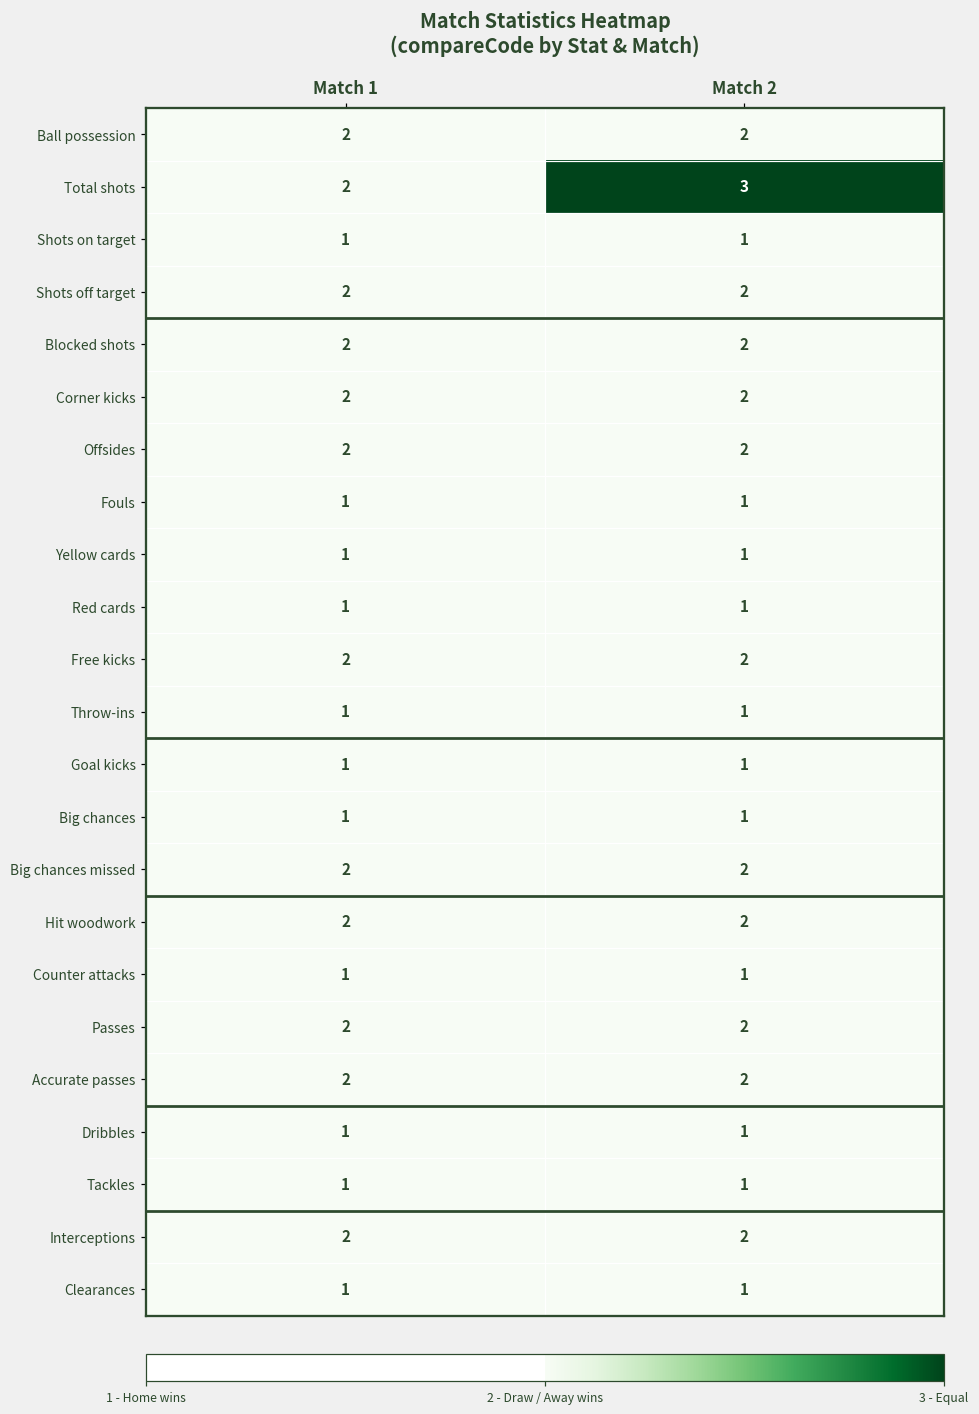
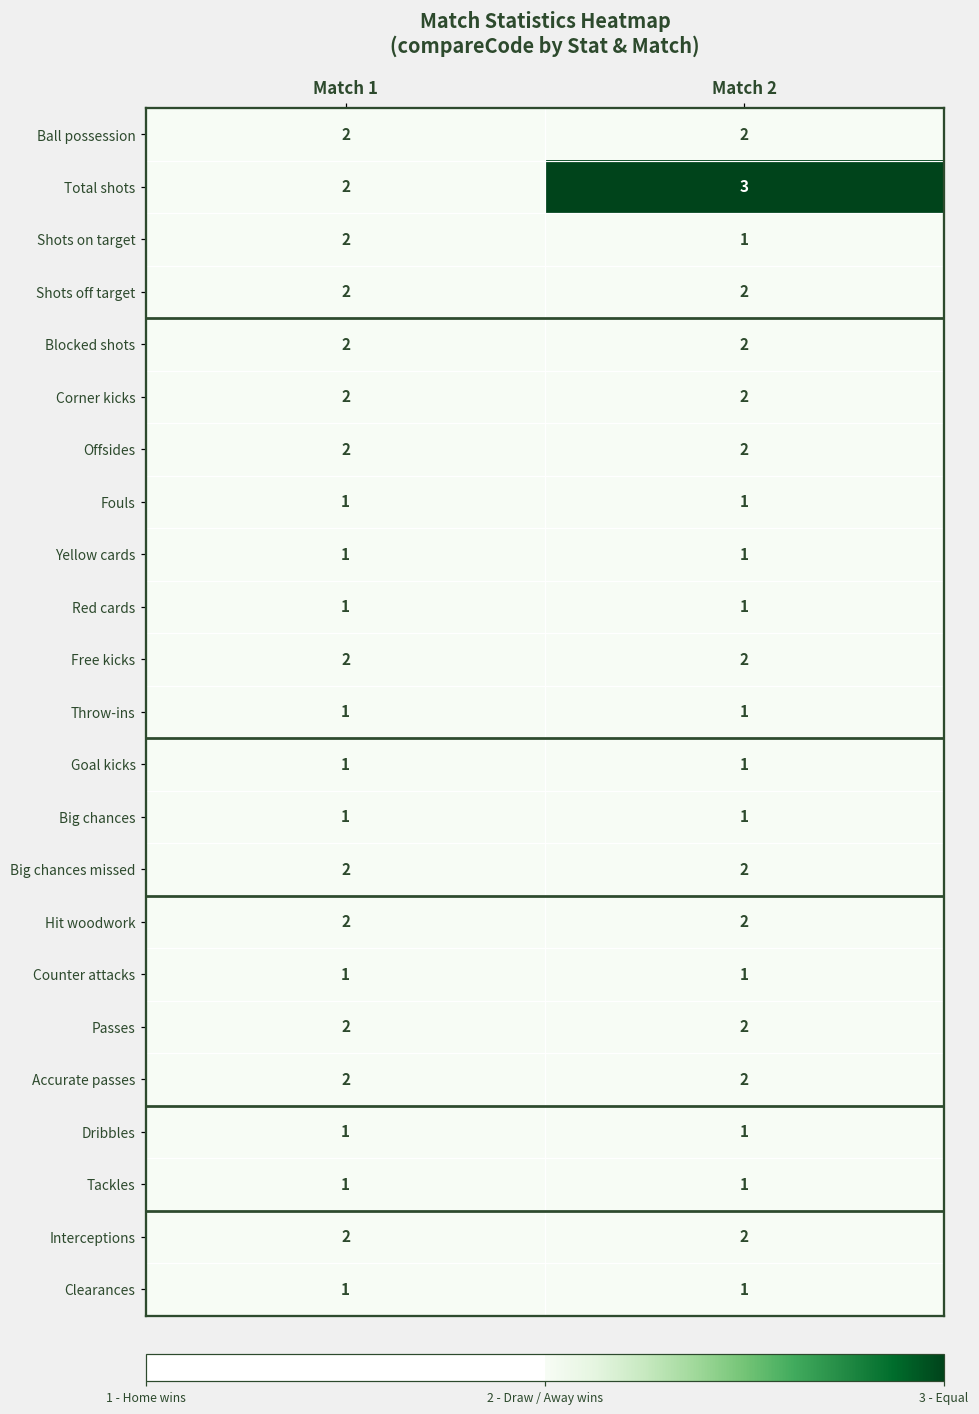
  {
    "Ball possession": {
      "Match 1": 2,
      "Match 2": 2
    },
    "Total shots": {
      "Match 1": 2,
      "Match 2": 3
    },
    "Shots on target": {
-     "Match 1": 1,
+     "Match 1": 2,
      "Match 2": 1
    },
    "Shots off target": {
      "Match 1": 2,
      "Match 2": 2
    },
    "Blocked shots": {
      "Match 1": 2,
      "Match 2": 2
    },
    "Corner kicks": {
      "Match 1": 2,
      "Match 2": 2
    },
    "Offsides": {
      "Match 1": 2,
      "Match 2": 2
    },
    "Fouls": {
      "Match 1": 1,
      "Match 2": 1
    },
    "Yellow cards": {
      "Match 1": 1,
      "Match 2": 1
    },
    "Red cards": {
      "Match 1": 1,
      "Match 2": 1
    },
    "Free kicks": {
      "Match 1": 2,
      "Match 2": 2
    },
    "Throw-ins": {
      "Match 1": 1,
      "Match 2": 1
    },
    "Goal kicks": {
      "Match 1": 1,
      "Match 2": 1
    },
    "Big chances": {
      "Match 1": 1,
      "Match 2": 1
    },
    "Big chances missed": {
      "Match 1": 2,
      "Match 2": 2
    },
    "Hit woodwork": {
      "Match 1": 2,
      "Match 2": 2
    },
    "Counter attacks": {
      "Match 1": 1,
      "Match 2": 1
    },
    "Passes": {
      "Match 1": 2,
      "Match 2": 2
    },
    "Accurate passes": {
      "Match 1": 2,
      "Match 2": 2
    },
    "Dribbles": {
      "Match 1": 1,
      "Match 2": 1
    },
    "Tackles": {
      "Match 1": 1,
      "Match 2": 1
    },
    "Interceptions": {
      "Match 1": 2,
      "Match 2": 2
    },
    "Clearances": {
      "Match 1": 1,
      "Match 2": 1
    }
  }
